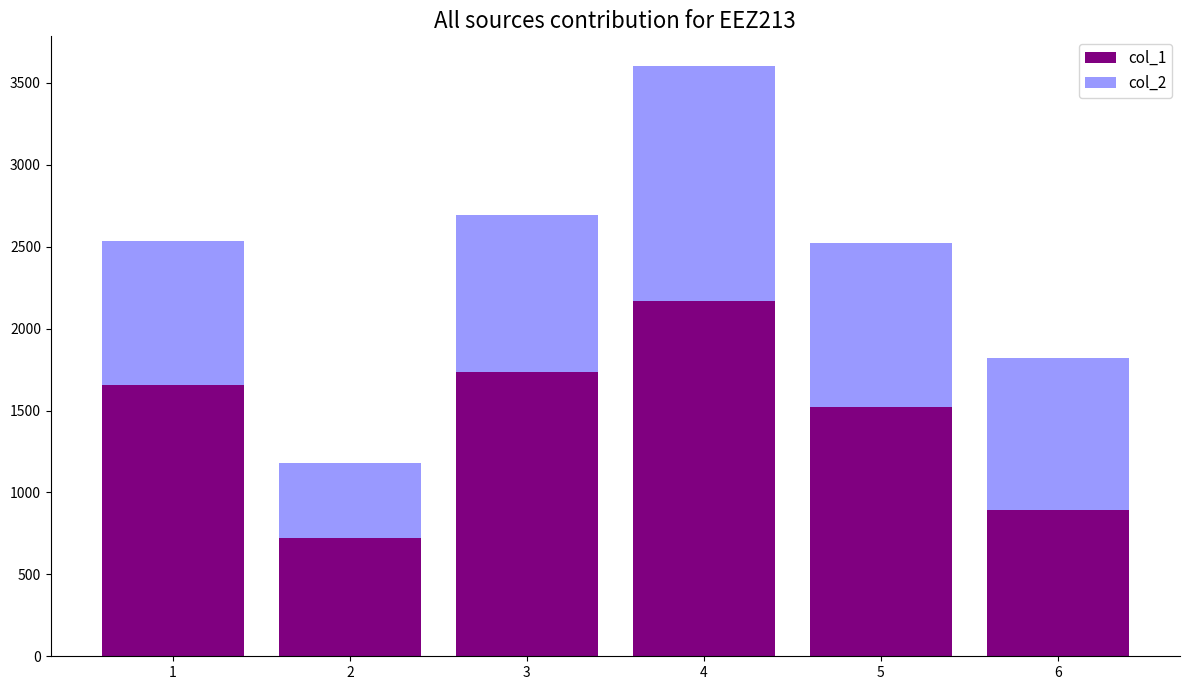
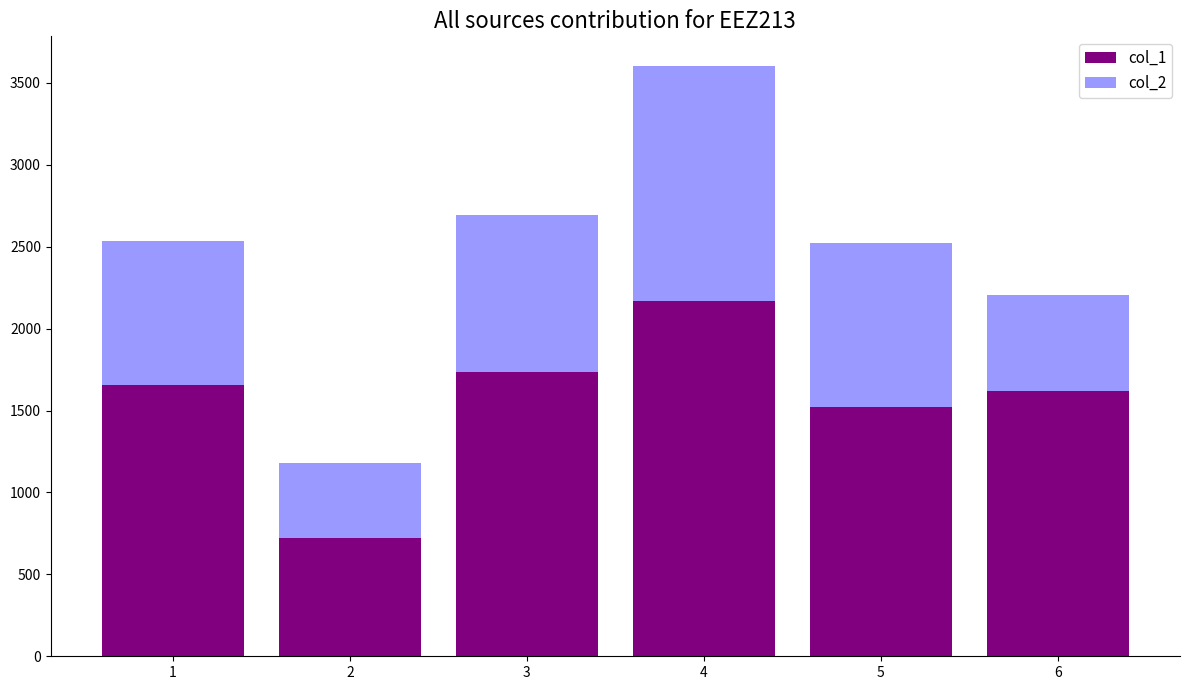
  {
    "col_1": {
      "1": 1650,
      "2": 720,
      "3": 1730,
      "4": 2170,
      "5": 1520,
-     "6": 890
+     "6": 1620
    },
    "col_2": {
      "1": 880,
      "2": 460,
      "3": 960,
      "4": 1440,
      "5": 1000,
-     "6": 930
+     "6": 590
    }
  }
